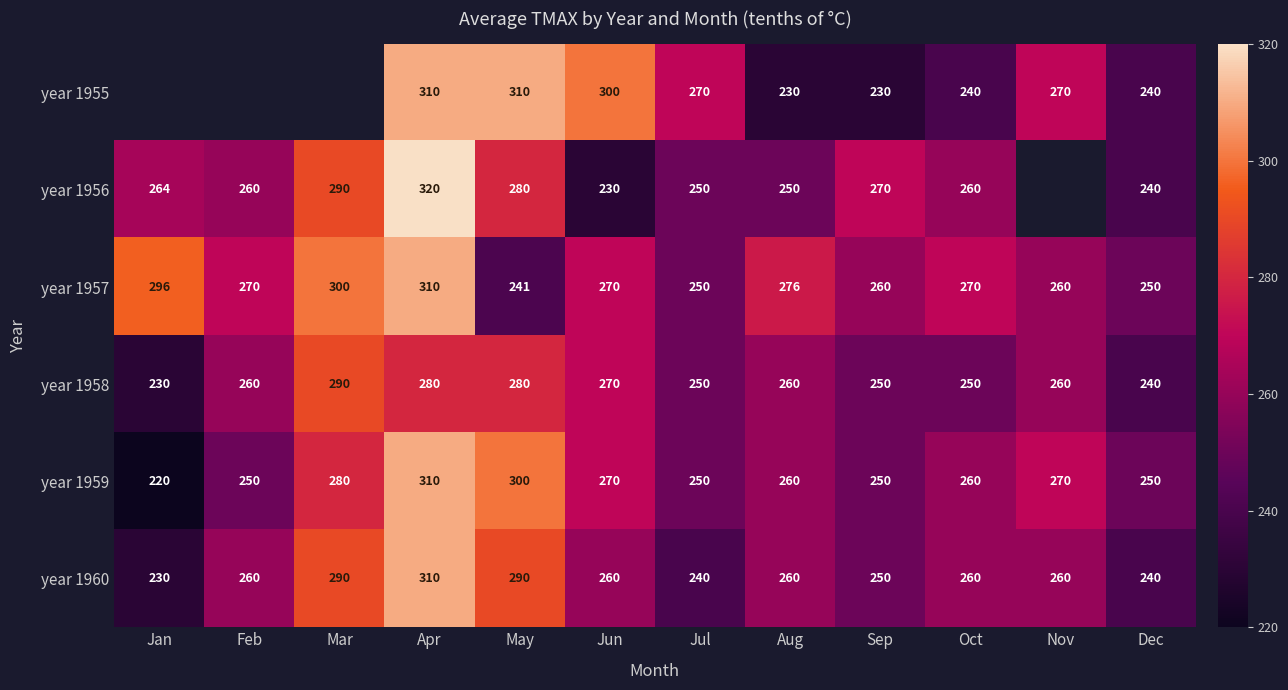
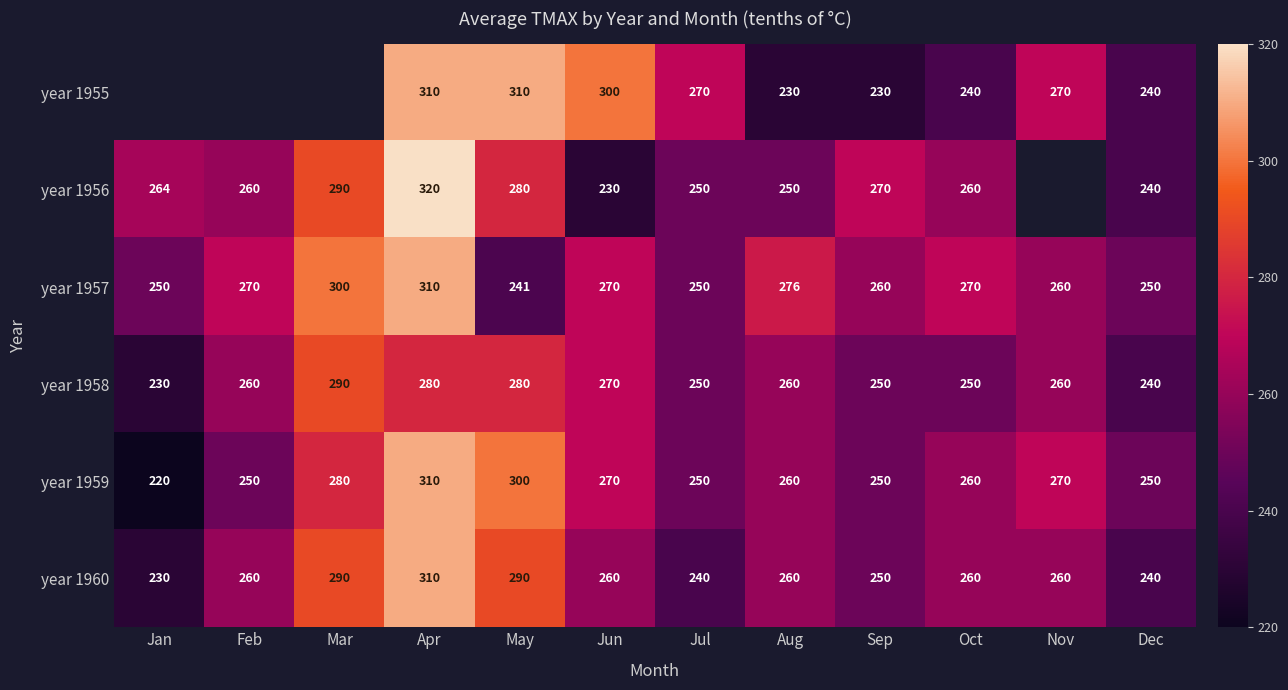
  {
    "year 1955": {
      "Apr": 310,
      "May": 310,
      "Jun": 300,
      "Jul": 270,
      "Aug": 230,
      "Sep": 230,
      "Oct": 240,
      "Nov": 270,
      "Dec": 240
    },
    "year 1956": {
      "Jan": 264,
      "Feb": 260,
      "Mar": 290,
      "Apr": 320,
      "May": 280,
      "Jun": 230,
      "Jul": 250,
      "Aug": 250,
      "Sep": 270,
      "Oct": 260,
      "Dec": 240
    },
    "year 1957": {
-     "Jan": 296,
+     "Jan": 250,
      "Feb": 270,
      "Mar": 300,
      "Apr": 310,
      "May": 241,
      "Jun": 270,
      "Jul": 250,
      "Aug": 276,
      "Sep": 260,
      "Oct": 270,
      "Nov": 260,
      "Dec": 250
    },
    "year 1958": {
      "Jan": 230,
      "Feb": 260,
      "Mar": 290,
      "Apr": 280,
      "May": 280,
      "Jun": 270,
      "Jul": 250,
      "Aug": 260,
      "Sep": 250,
      "Oct": 250,
      "Nov": 260,
      "Dec": 240
    },
    "year 1959": {
      "Jan": 220,
      "Feb": 250,
      "Mar": 280,
      "Apr": 310,
      "May": 300,
      "Jun": 270,
      "Jul": 250,
      "Aug": 260,
      "Sep": 250,
      "Oct": 260,
      "Nov": 270,
      "Dec": 250
    },
    "year 1960": {
      "Jan": 230,
      "Feb": 260,
      "Mar": 290,
      "Apr": 310,
      "May": 290,
      "Jun": 260,
      "Jul": 240,
      "Aug": 260,
      "Sep": 250,
      "Oct": 260,
      "Nov": 260,
      "Dec": 240
    }
  }
